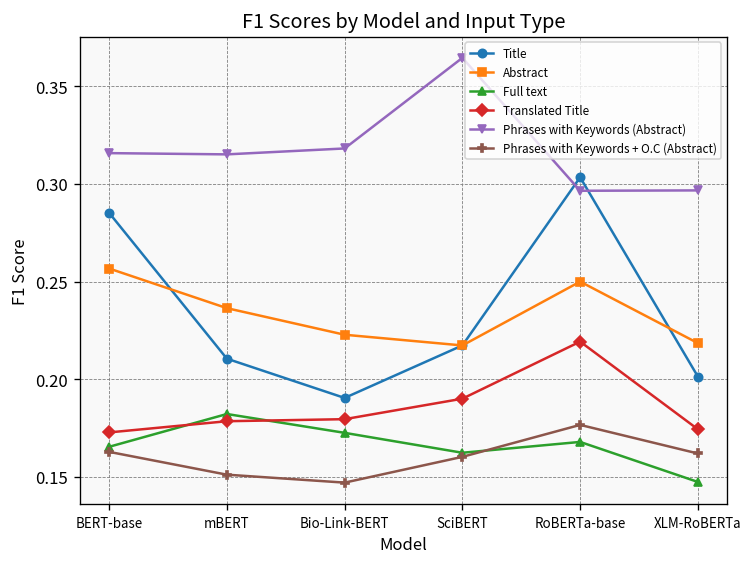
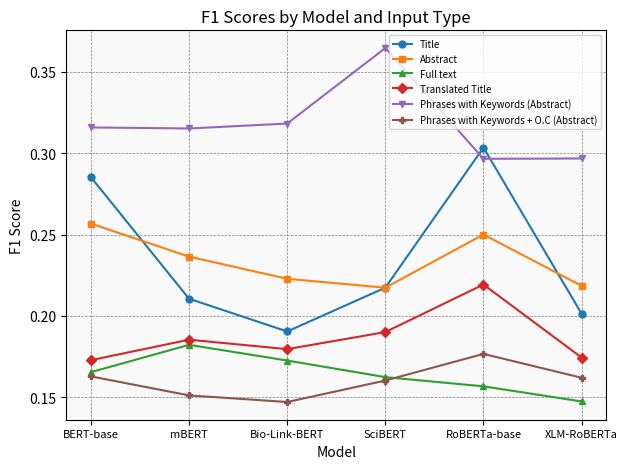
  {
    "Title": {
      "BERT-base": 0.285,
      "mBERT": 0.211,
      "Bio-Link-BERT": 0.190,
      "RoBERTa-base": 0.303,
      "XLM-RoBERTa": 0.201
    },
    "Abstract": {
      "BERT-base": 0.257,
      "mBERT": 0.236,
      "Bio-Link-BERT": 0.223,
      "RoBERTa-base": 0.250,
      "XLM-RoBERTa": 0.218
    },
    "Full text": {
      "BERT-base": 0.165,
      "mBERT": 0.182,
      "Bio-Link-BERT": 0.173,
      "SciBERT": 0.162,
-     "RoBERTa-base": 0.168,
+     "RoBERTa-base": 0.157,
      "XLM-RoBERTa": 0.147
    },
    "Translated Title": {
      "BERT-base": 0.173,
-     "mBERT": 0.179,
+     "mBERT": 0.185,
      "Bio-Link-BERT": 0.180,
      "SciBERT": 0.190,
      "RoBERTa-base": 0.219,
      "XLM-RoBERTa": 0.174
    },
    "Phrases with Keywords (Abstract)": {
      "BERT-base": 0.316,
      "mBERT": 0.315,
      "Bio-Link-BERT": 0.318,
      "SciBERT": 0.365,
      "RoBERTa-base": 0.297,
      "XLM-RoBERTa": 0.297
    },
    "Phrases with Keywords + O.C (Abstract)": {
      "BERT-base": 0.163,
      "mBERT": 0.151,
      "Bio-Link-BERT": 0.147,
      "SciBERT": 0.160,
      "RoBERTa-base": 0.177,
      "XLM-RoBERTa": 0.162
    }
  }
